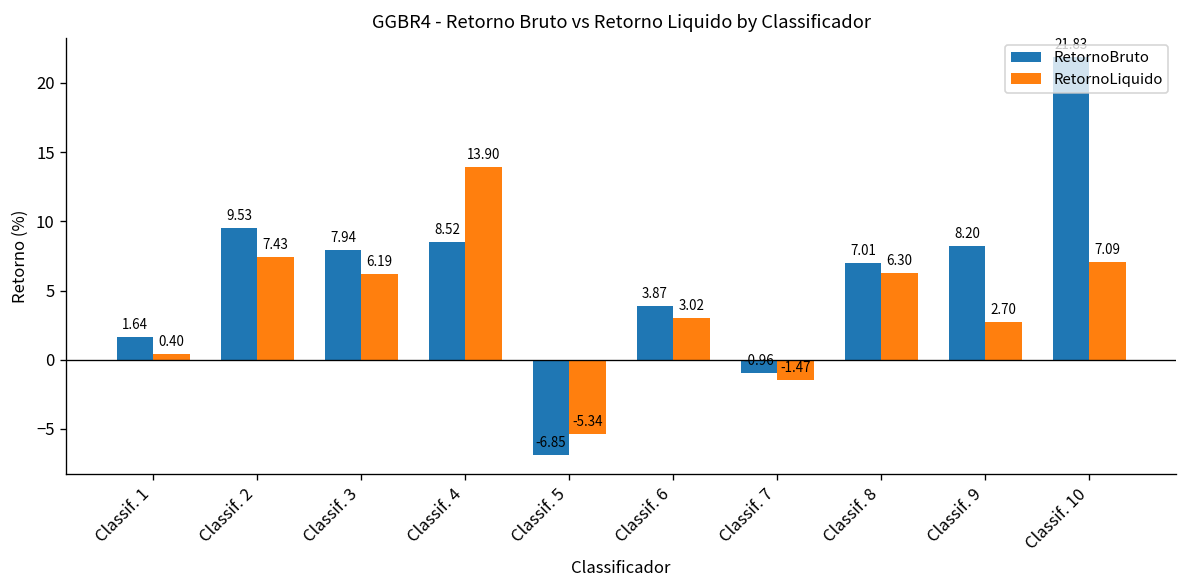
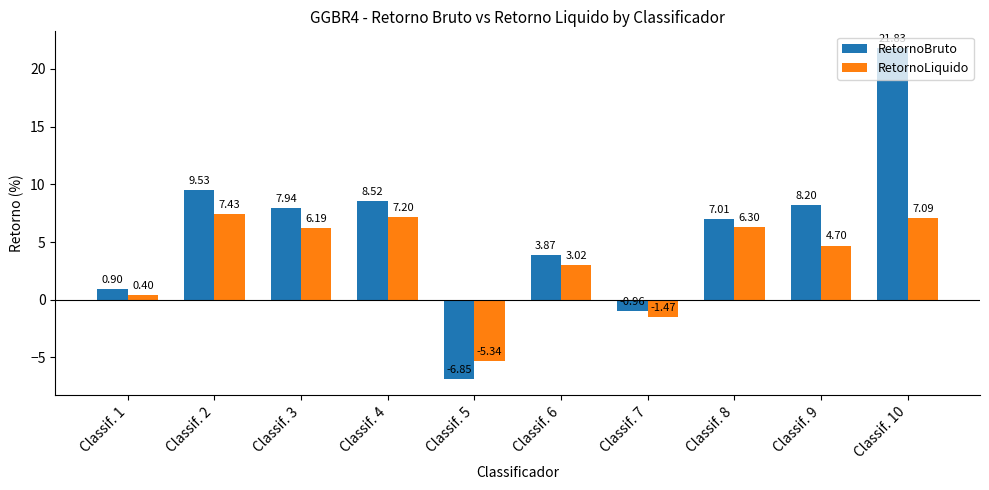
  {
    "RetornoBruto": {
-     "Classif. 1": 1.64,
+     "Classif. 1": 0.90,
      "Classif. 2": 9.53,
      "Classif. 3": 7.94,
      "Classif. 4": 8.52,
      "Classif. 5": -6.85,
      "Classif. 6": 3.87,
      "Classif. 7": -0.96,
      "Classif. 8": 7.01,
      "Classif. 9": 8.20
    },
    "RetornoLiquido": {
      "Classif. 1": 0.40,
      "Classif. 2": 7.43,
      "Classif. 3": 6.19,
-     "Classif. 4": 13.90,
+     "Classif. 4": 7.20,
      "Classif. 5": -5.34,
      "Classif. 6": 3.02,
      "Classif. 7": -1.47,
      "Classif. 8": 6.30,
-     "Classif. 9": 2.70,
+     "Classif. 9": 4.70,
      "Classif. 10": 7.09
    }
  }
